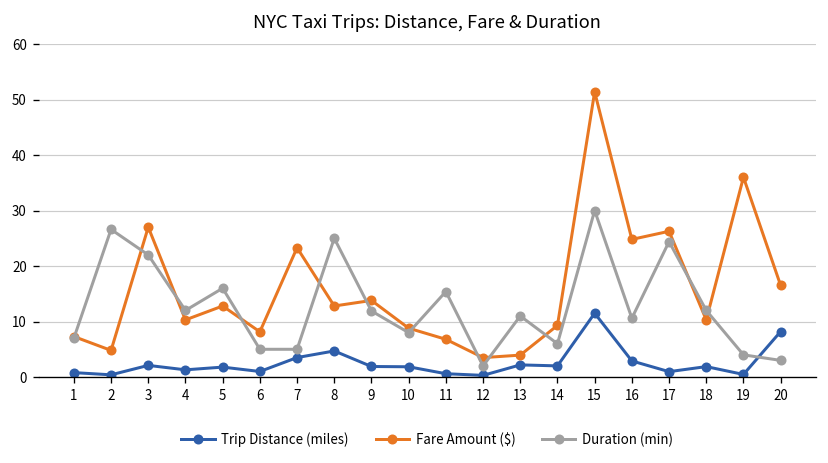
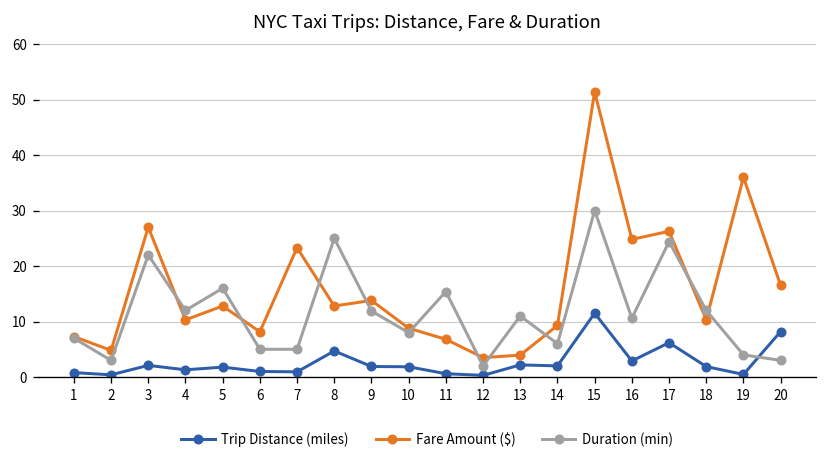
  {
    "Trip Distance (miles)": {
      "1": 1,
      "2": 0,
      "3": 2,
      "4": 1,
      "5": 2,
      "6": 1,
-     "7": 4,
+     "7": 1,
      "8": 5,
      "9": 2,
      "10": 2,
      "11": 1,
      "12": 0,
      "13": 2,
      "14": 2,
      "15": 12,
      "16": 3,
-     "17": 1,
+     "17": 6,
      "18": 2,
      "19": 0,
      "20": 8
    },
    "Fare Amount ($)": {
      "2": 5,
      "3": 27,
      "4": 10,
      "5": 13,
      "6": 8,
      "7": 23,
      "8": 13,
      "9": 14,
      "10": 9,
      "11": 7,
      "12": 4,
      "13": 4,
      "14": 9,
      "15": 51,
      "16": 25,
      "17": 26,
      "18": 10,
      "19": 36,
      "20": 17
    },
    "Duration (min)": {
-     "2": 27,
+     "2": 3,
      "3": 22,
      "4": 12,
      "5": 16,
      "6": 5,
      "7": 5,
      "8": 25,
      "9": 12,
      "10": 8,
      "11": 15,
      "12": 2,
      "13": 11,
      "14": 6,
      "15": 30,
      "16": 11,
      "17": 24,
      "18": 12,
      "19": 4,
      "20": 3
    }
  }
